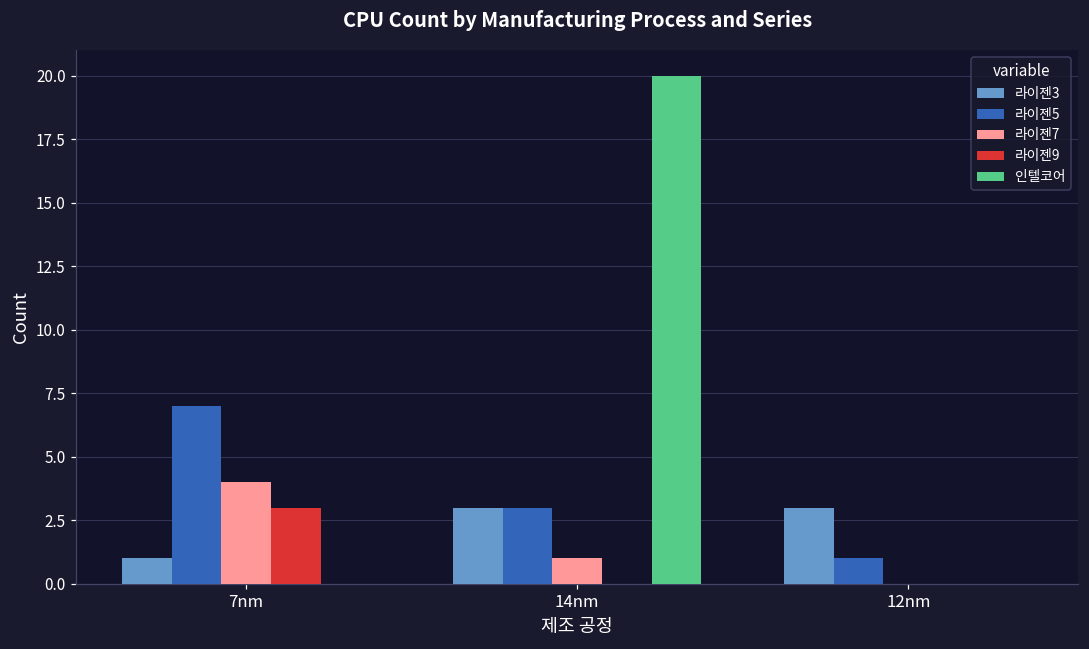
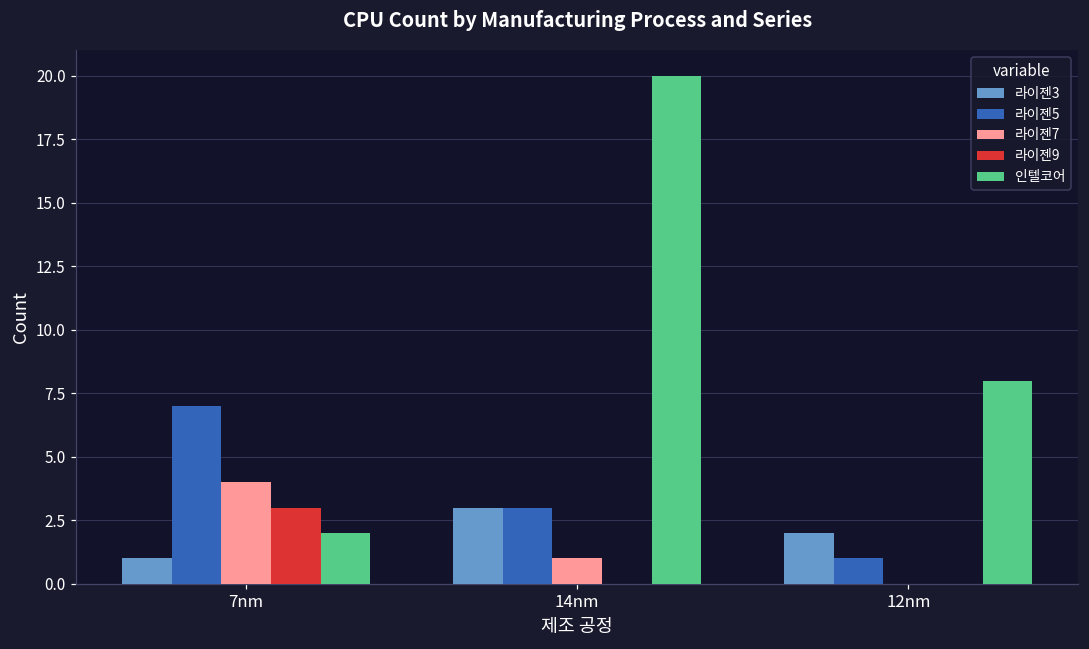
  {
    "라이젠3": {
      "7nm": 1,
      "14nm": 3,
-     "12nm": 3
+     "12nm": 2
    },
    "라이젠5": {
      "7nm": 7,
      "14nm": 3,
      "12nm": 1
    },
    "라이젠7": {
      "7nm": 4,
      "14nm": 1,
      "12nm": 0
    },
    "라이젠9": {
      "7nm": 3,
      "14nm": 0,
      "12nm": 0
    },
    "인텔코어": {
-     "7nm": 0,
+     "7nm": 2,
      "14nm": 20,
-     "12nm": 0
+     "12nm": 8
    }
  }
